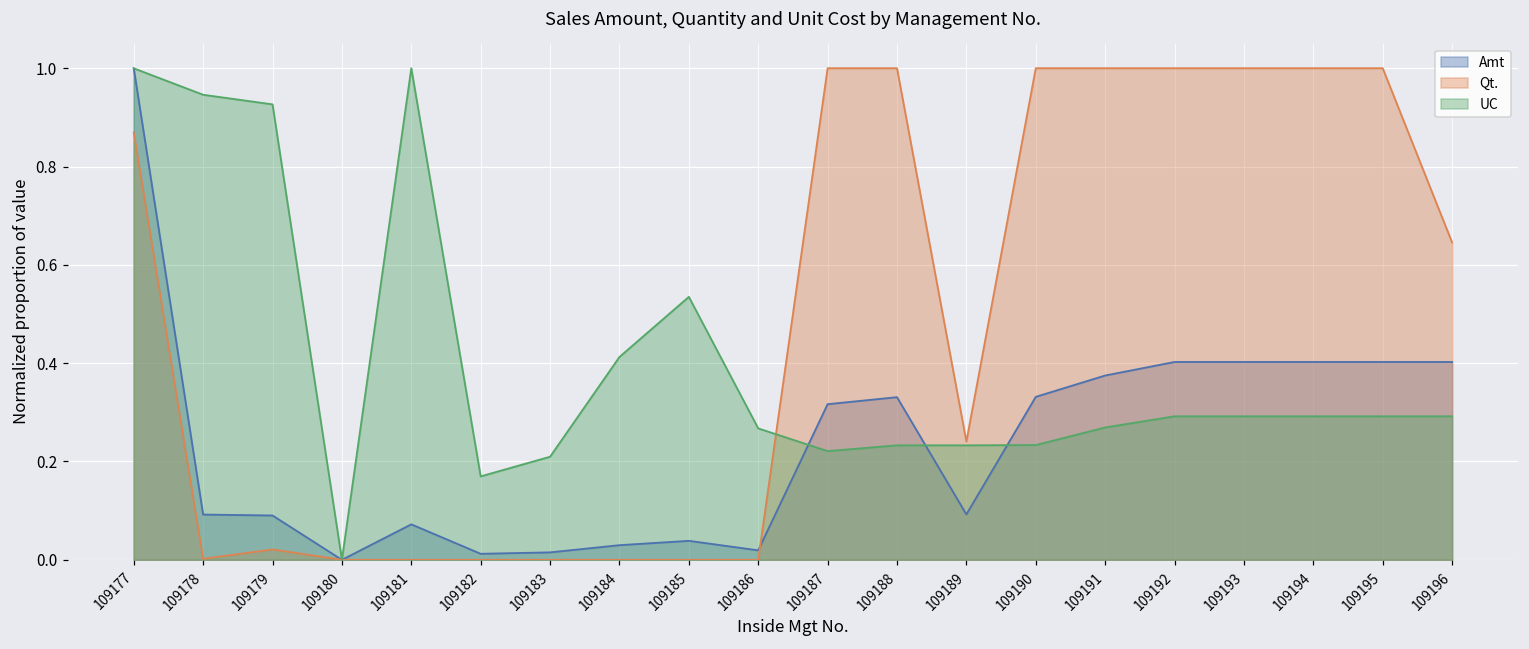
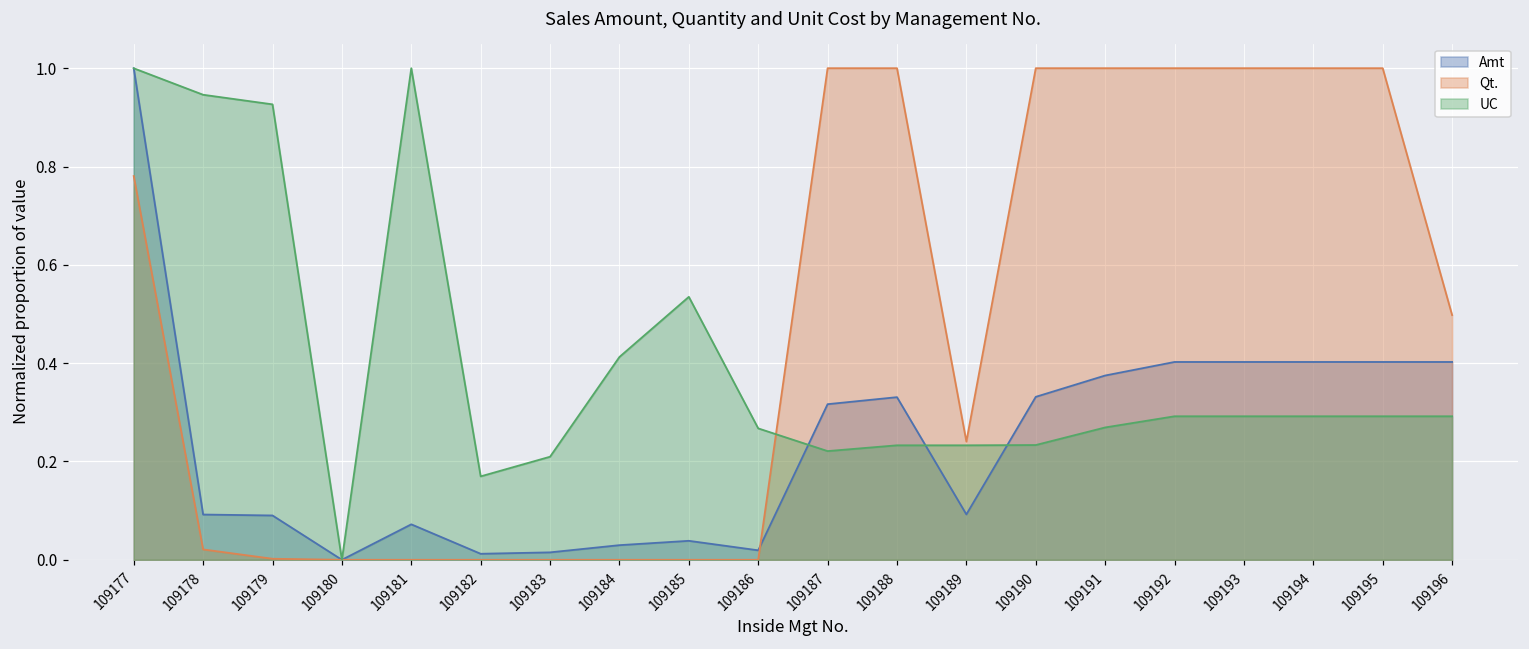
  {
    "Qt.": {
-     "109177": 0.87,
-     "109178": 0.00,
-     "109179": 0.02,
+     "109177": 0.78,
+     "109178": 0.02,
+     "109179": 0.00,
      "109181": 0.00,
      "109182": 0.00,
      "109183": 0.00,
      "109184": 0.00,
      "109185": 0.00,
      "109186": 0.00,
      "109187": 1.00,
      "109188": 1.00,
      "109189": 0.24,
      "109190": 1.00,
      "109191": 1.00,
      "109192": 1.00,
      "109193": 1.00,
      "109194": 1.00,
      "109195": 1.00,
-     "109196": 0.65
+     "109196": 0.50
    }
  }
